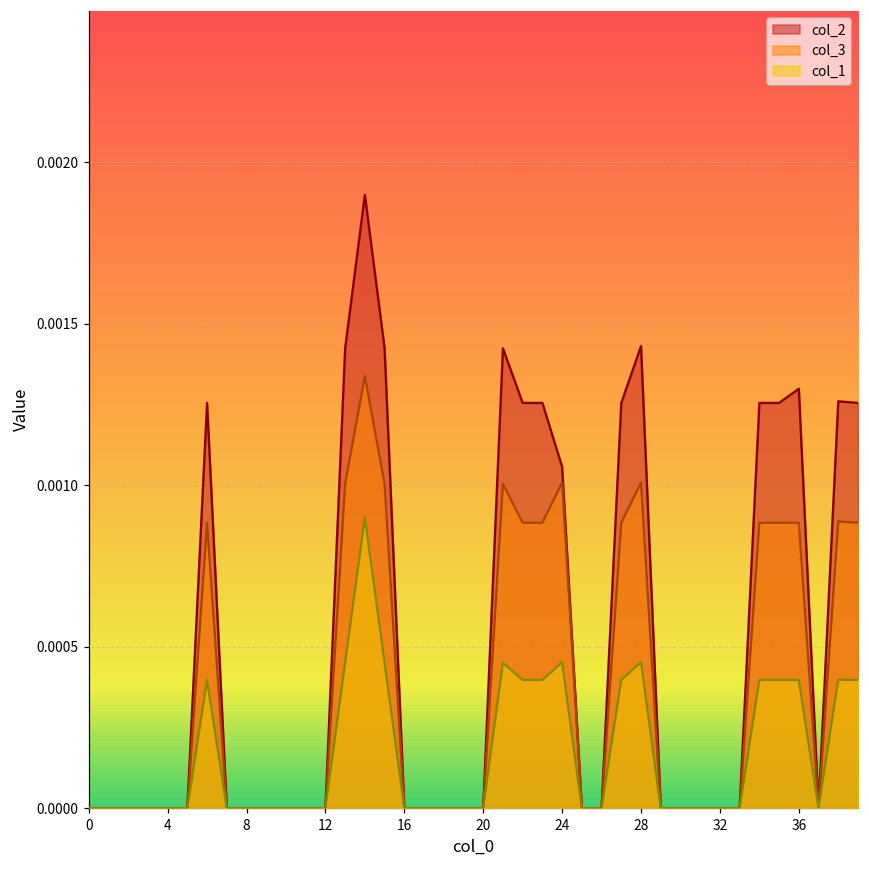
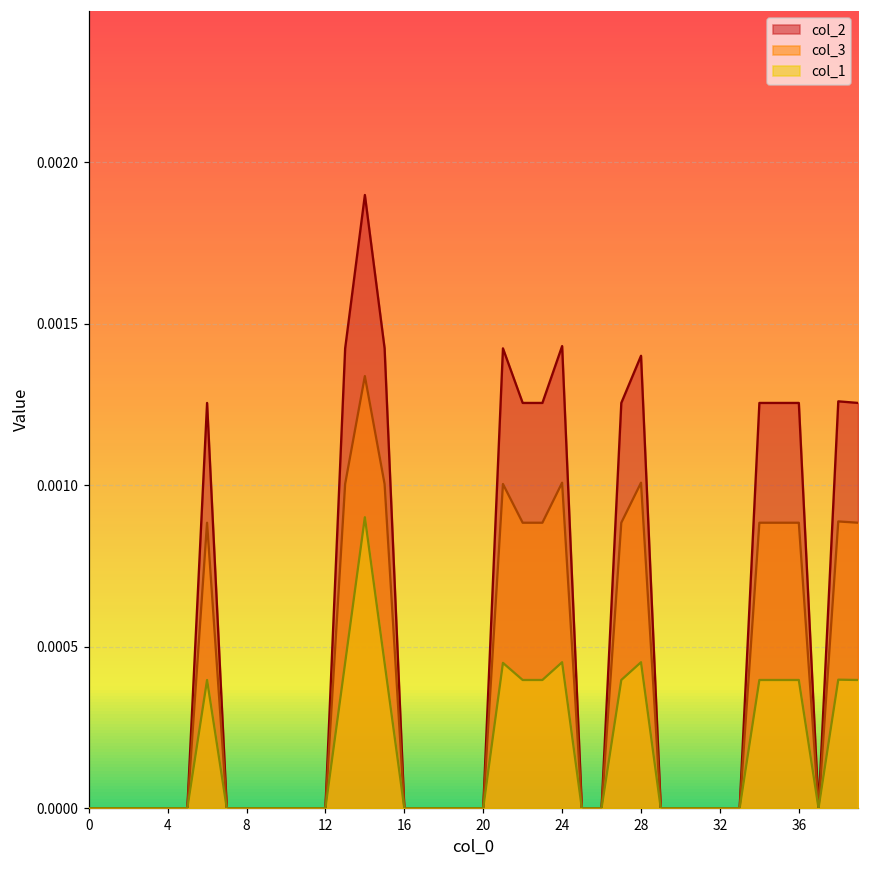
  {
    "col_2": {
-     "24": 0.00106,
-     "28": 0.00143,
-     "36": 0.00130
+     "24": 0.00143,
+     "28": 0.00140,
+     "36": 0.00126
    }
  }
